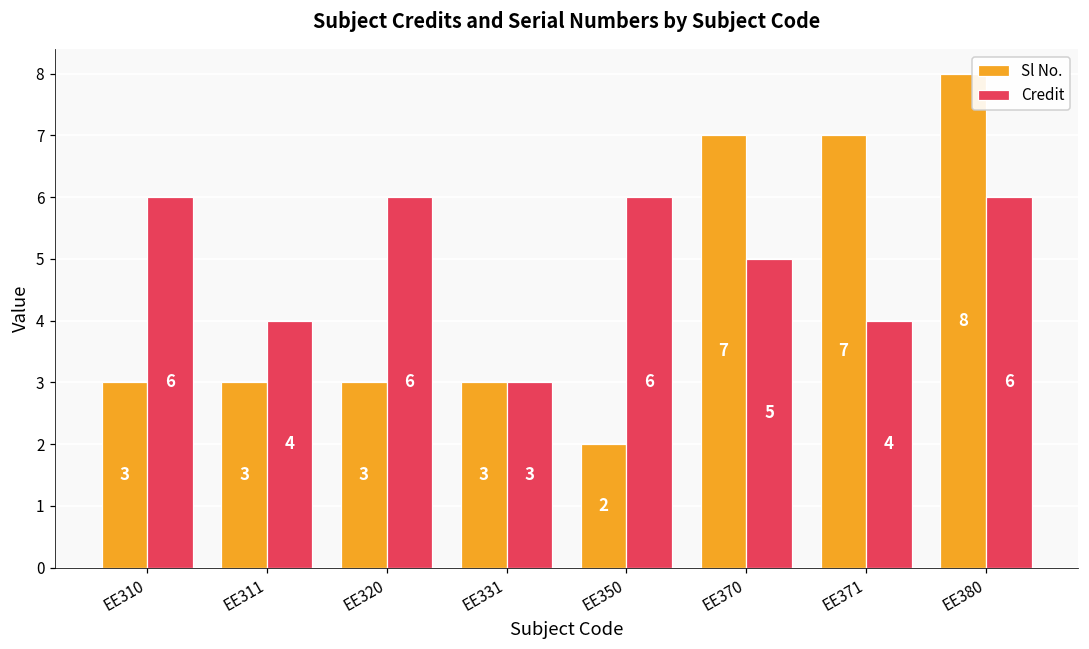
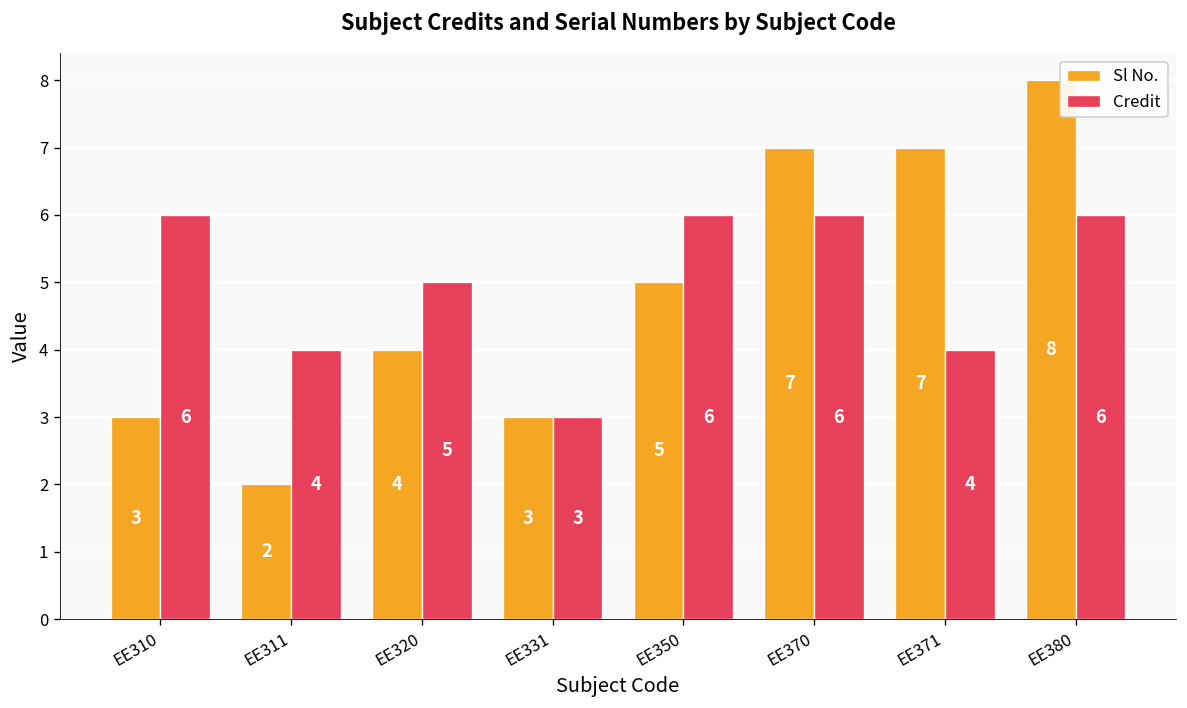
  {
    "Sl No.": {
      "EE310": 3,
-     "EE311": 3,
-     "EE320": 3,
+     "EE311": 2,
+     "EE320": 4,
      "EE331": 3,
-     "EE350": 2,
+     "EE350": 5,
      "EE370": 7,
      "EE371": 7,
      "EE380": 8
    },
    "Credit": {
      "EE310": 6,
      "EE311": 4,
-     "EE320": 6,
+     "EE320": 5,
      "EE331": 3,
      "EE350": 6,
-     "EE370": 5,
+     "EE370": 6,
      "EE371": 4,
      "EE380": 6
    }
  }
